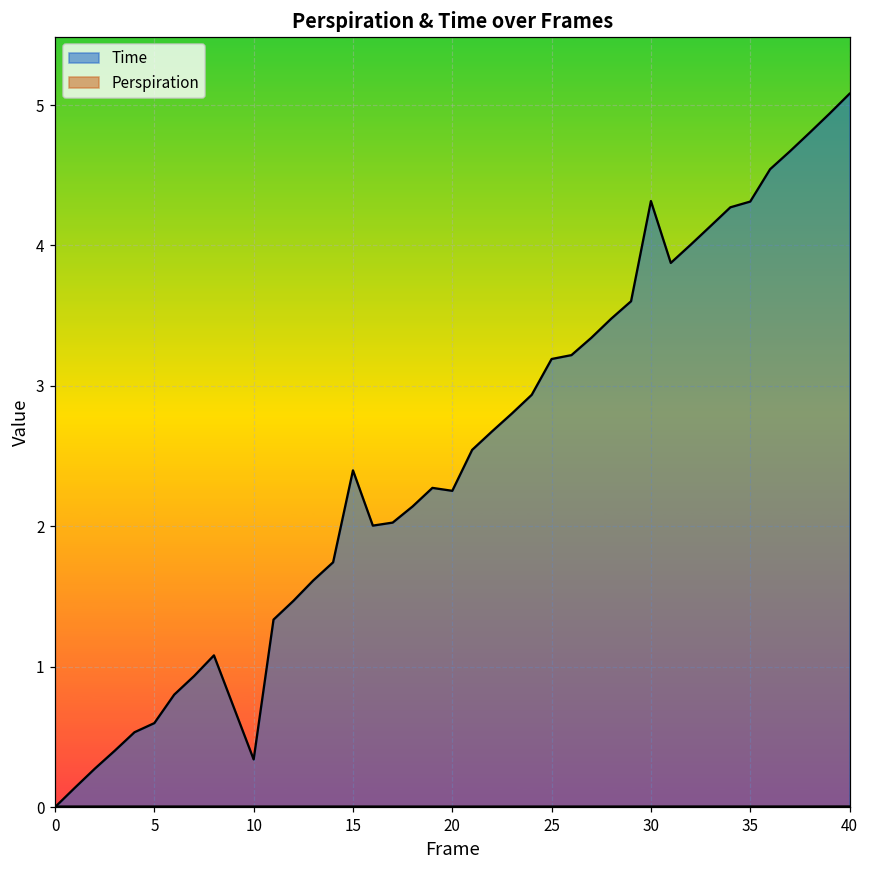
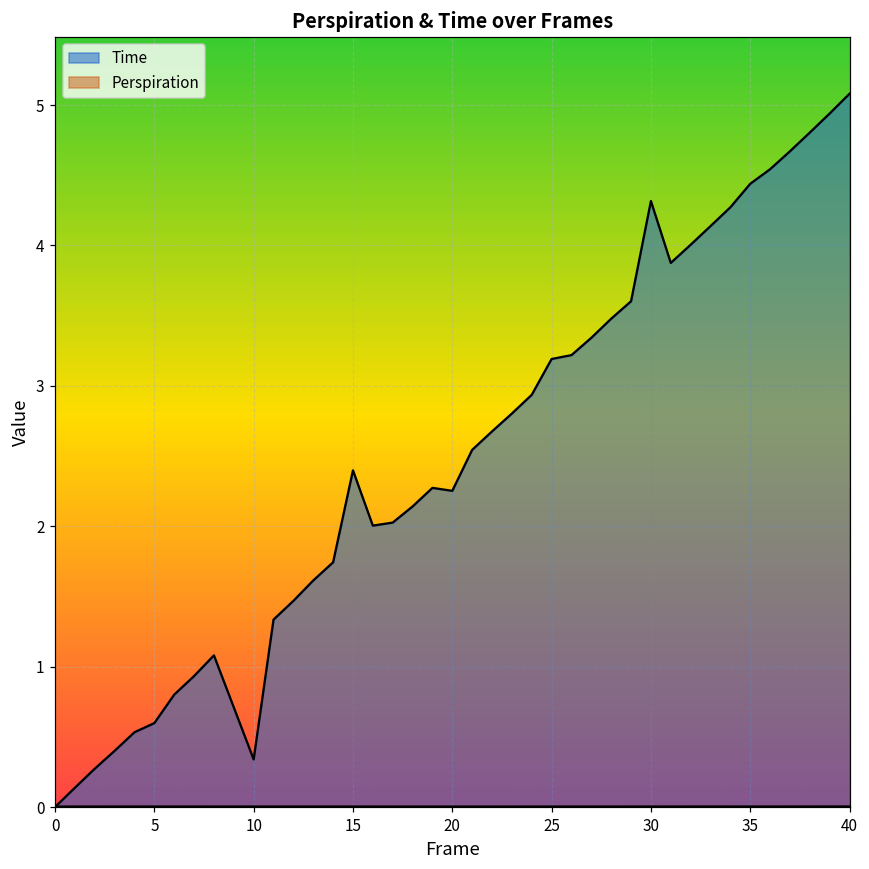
  {
    "Time": {
      "5": 0.60,
      "10": 0.34,
      "15": 2.40,
      "20": 2.25,
      "25": 3.19,
      "30": 4.32,
-     "35": 4.31,
+     "35": 4.44,
      "40": 5.08
    },
    "Perspiration": {
      "5": 0.00,
      "10": 0.00,
      "15": 0.00,
      "20": 0.00,
      "25": 0.00,
      "30": 0.00,
      "35": 0.00,
      "40": 0.00
    }
  }
